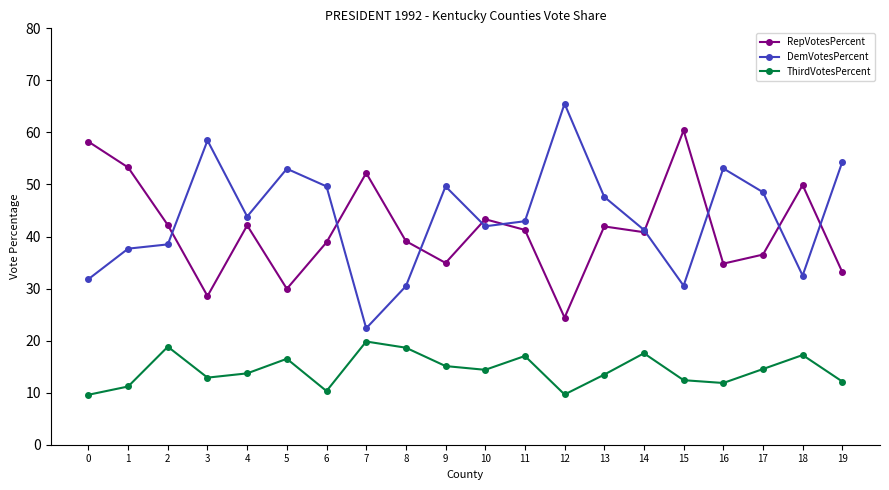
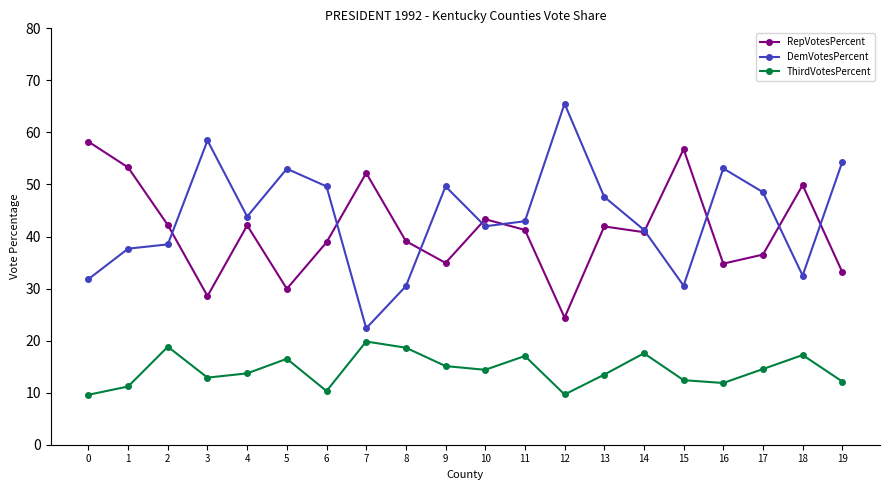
  {
    "RepVotesPercent": {
      "0": 58,
      "1": 53,
      "2": 42,
      "3": 29,
      "4": 42,
      "5": 30,
      "6": 39,
      "7": 52,
      "8": 39,
      "9": 35,
      "10": 43,
      "11": 41,
      "12": 24,
      "13": 42,
-     "15": 60,
+     "15": 57,
      "16": 35,
      "17": 37,
      "18": 50,
      "19": 33
    },
    "DemVotesPercent": {
      "0": 32,
      "1": 38,
      "2": 38,
      "3": 58,
      "4": 44,
      "5": 53,
      "6": 50,
      "7": 22,
      "8": 30,
      "9": 50,
      "10": 42,
      "11": 43,
      "12": 66,
      "13": 48,
      "15": 31,
      "16": 53,
      "17": 49,
      "18": 33,
      "19": 54
    },
    "ThirdVotesPercent": {
      "0": 10,
      "1": 11,
      "2": 19,
      "3": 13,
      "4": 14,
      "5": 17,
      "6": 10,
      "7": 20,
      "8": 19,
      "9": 15,
      "10": 14,
      "11": 17,
      "12": 10,
      "13": 13,
      "14": 18,
      "15": 12,
      "16": 12,
      "17": 15,
      "18": 17,
      "19": 12
    }
  }
